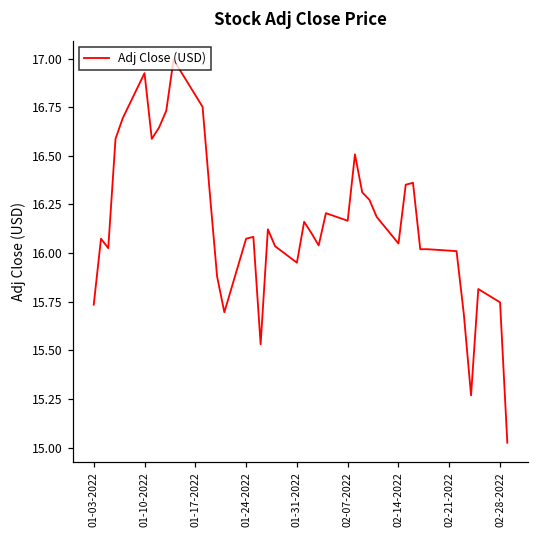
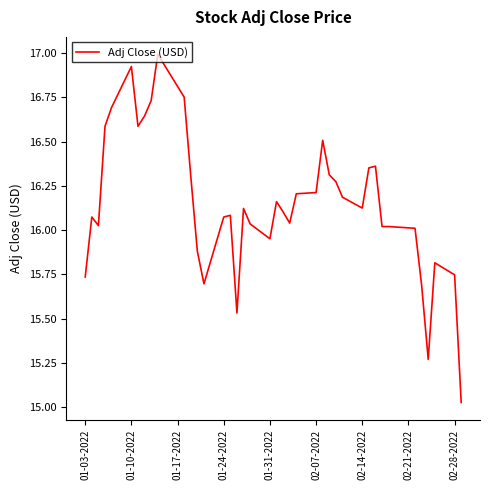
  {
    "01-03-2022": 15.74,
    "01-10-2022": 16.92,
    "01-24-2022": 16.07,
    "01-31-2022": 15.95,
-   "02-07-2022": 16.17,
-   "02-14-2022": 16.05,
+   "02-07-2022": 16.21,
+   "02-14-2022": 16.12,
    "02-28-2022": 15.75
  }
